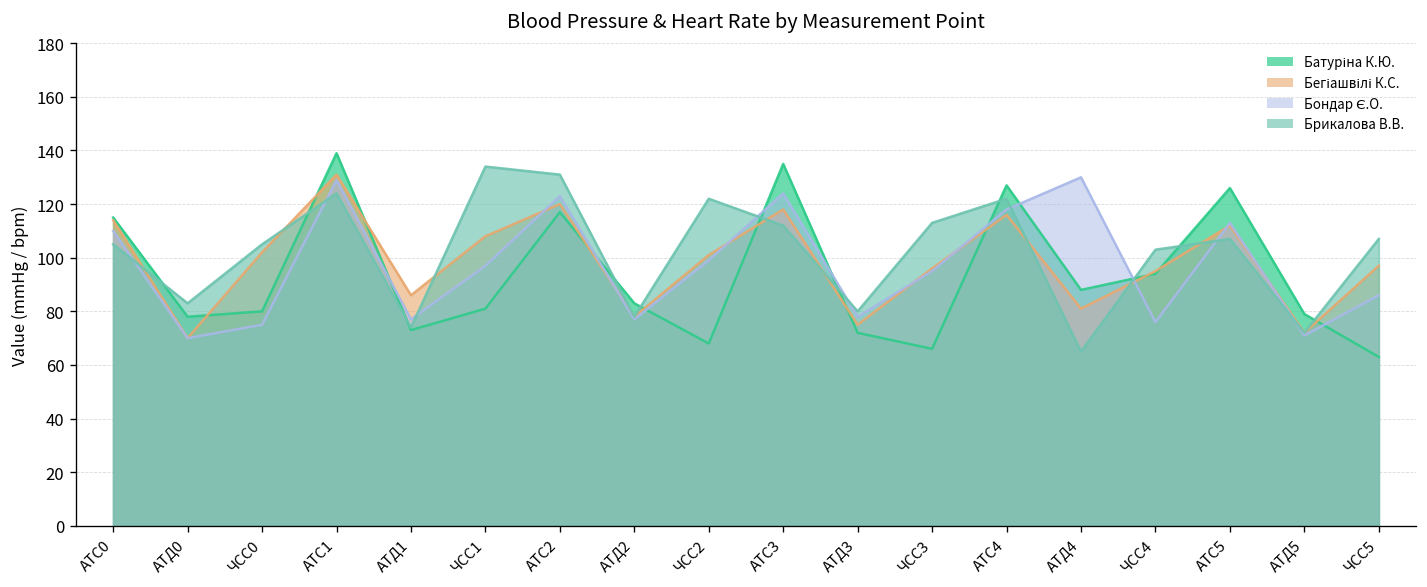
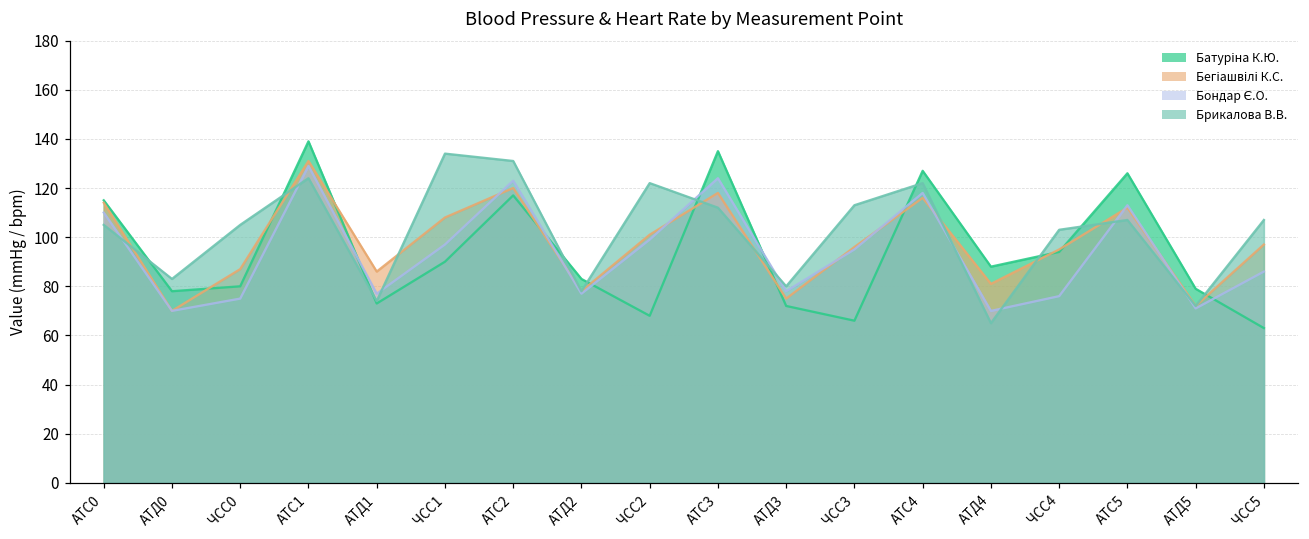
  {
    "Батуріна К.Ю.": {
      "АТД0": 78,
      "ЧСС0": 80,
      "АТС1": 139,
-     "ЧСС1": 81,
+     "ЧСС1": 90,
      "АТС2": 117,
      "АТД2": 83,
      "ЧСС2": 68,
      "АТС3": 135,
      "АТД3": 72,
      "ЧСС3": 66,
      "АТС4": 127,
      "АТД4": 88,
      "АТС5": 126,
      "АТД5": 79,
      "ЧСС5": 63
    },
    "Бегіашвілі К.С.": {
-     "ЧСС0": 102,
+     "ЧСС0": 87,
      "АТС1": 131,
      "АТД1": 86,
      "ЧСС1": 108,
      "АТС2": 120,
      "ЧСС2": 101,
      "АТС3": 118,
      "АТД3": 75,
      "АТС4": 116,
      "АТД4": 81,
      "ЧСС5": 97
    },
    "Бондар Є.О.": {
      "АТС0": 110,
      "ЧСС0": 75,
      "АТС1": 129,
      "АТД1": 77,
      "ЧСС1": 97,
      "АТС2": 123,
      "ЧСС2": 99,
      "АТС3": 124,
      "АТД3": 78,
      "АТС4": 118,
-     "АТД4": 130,
+     "АТД4": 70,
      "ЧСС4": 76,
      "ЧСС5": 86
    },
    "Брикалова В.В.": {
      "АТС0": 105,
      "АТД0": 83,
      "ЧСС0": 105,
      "АТС1": 124,
      "ЧСС1": 134,
      "АТС2": 131,
      "ЧСС2": 122,
      "АТС3": 112,
      "АТД3": 80,
      "ЧСС3": 113,
      "АТС4": 122,
      "АТД4": 65,
      "ЧСС4": 103,
      "АТС5": 107,
      "ЧСС5": 107
    }
  }
